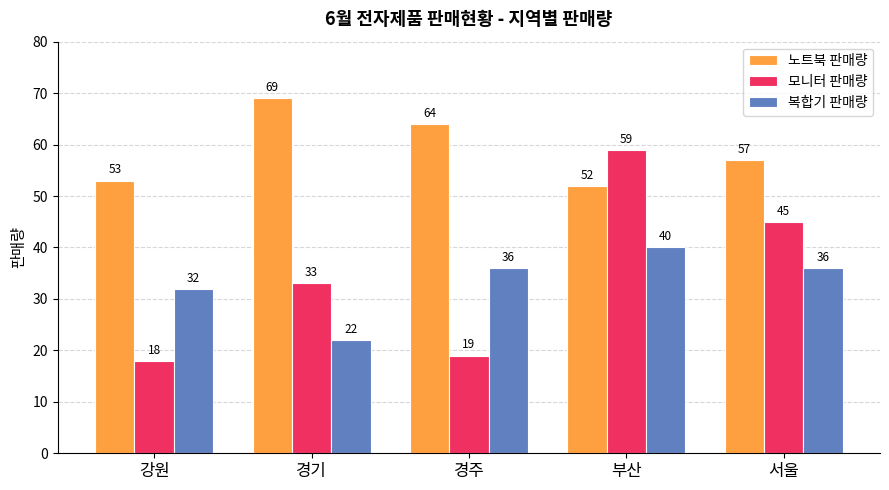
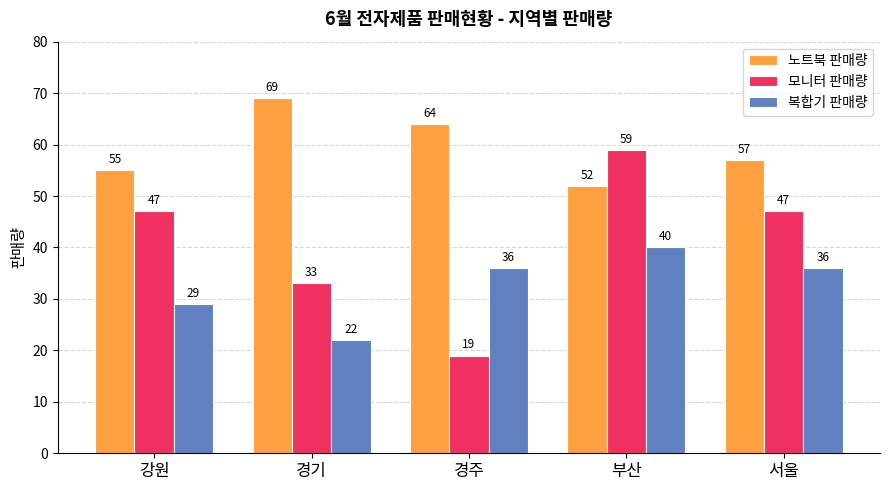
  {
    "노트북 판매량": {
-     "강원": 53,
+     "강원": 55,
      "경기": 69,
      "경주": 64,
      "부산": 52,
      "서울": 57
    },
    "모니터 판매량": {
-     "강원": 18,
+     "강원": 47,
      "경기": 33,
      "경주": 19,
      "부산": 59,
-     "서울": 45
+     "서울": 47
    },
    "복합기 판매량": {
-     "강원": 32,
+     "강원": 29,
      "경기": 22,
      "경주": 36,
      "부산": 40,
      "서울": 36
    }
  }
